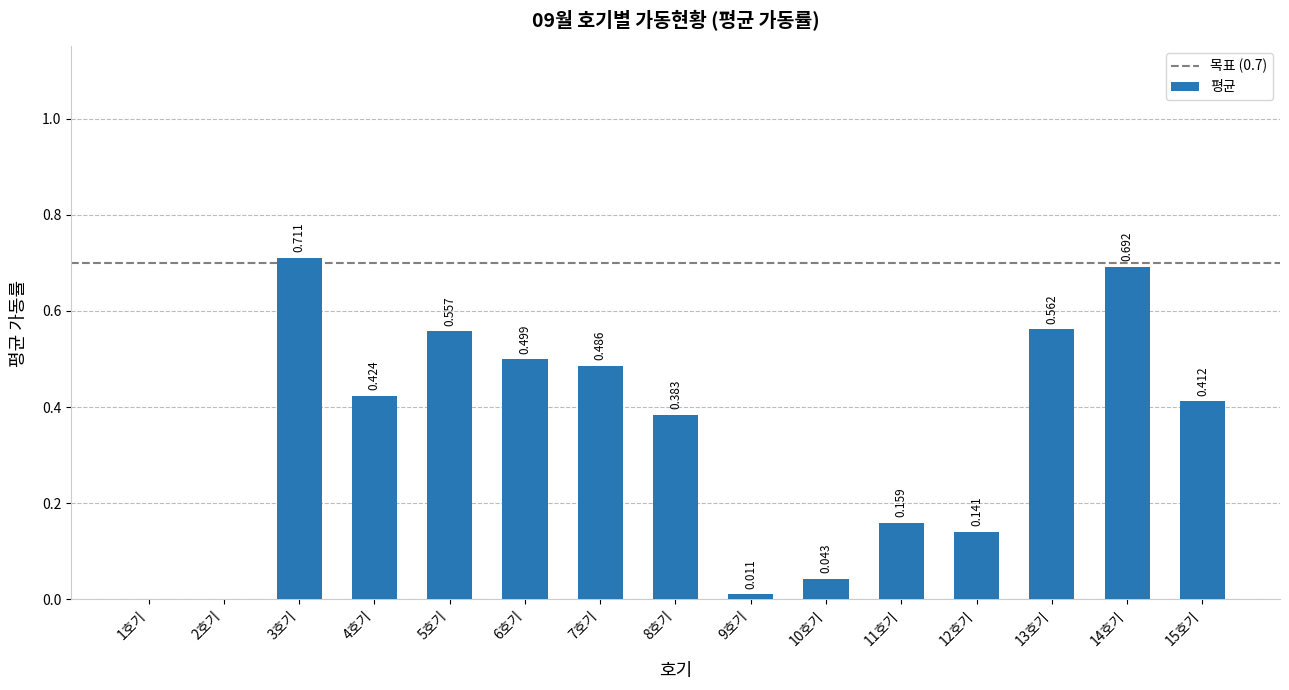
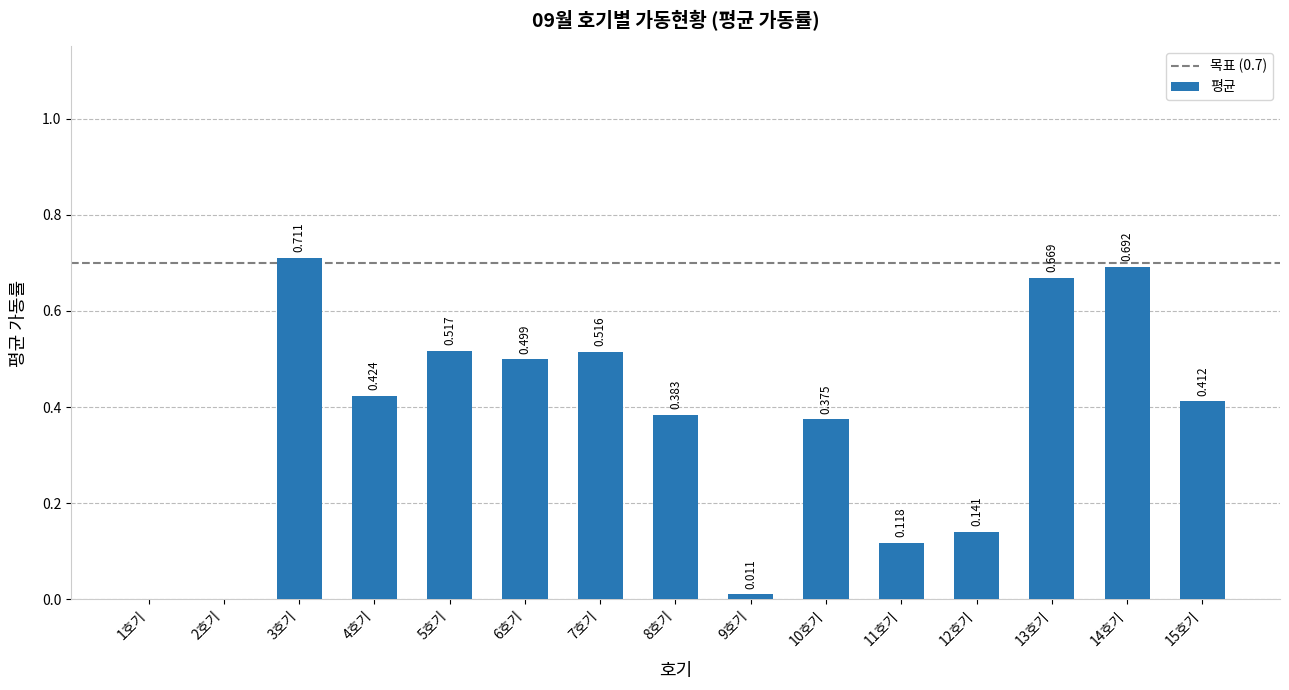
  {
    "3호기": 0.711,
    "4호기": 0.424,
-   "5호기": 0.557,
+   "5호기": 0.517,
    "6호기": 0.499,
-   "7호기": 0.486,
+   "7호기": 0.516,
    "8호기": 0.383,
    "9호기": 0.011,
-   "10호기": 0.043,
-   "11호기": 0.159,
+   "10호기": 0.375,
+   "11호기": 0.118,
    "12호기": 0.141,
-   "13호기": 0.562,
+   "13호기": 0.669,
    "14호기": 0.692,
    "15호기": 0.412
  }
